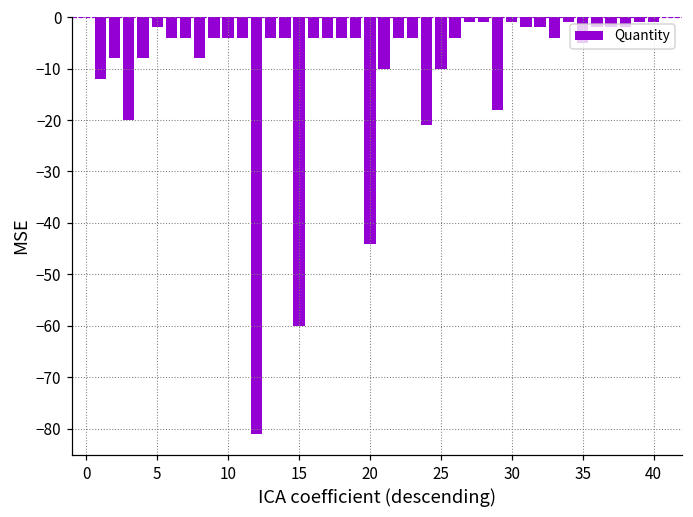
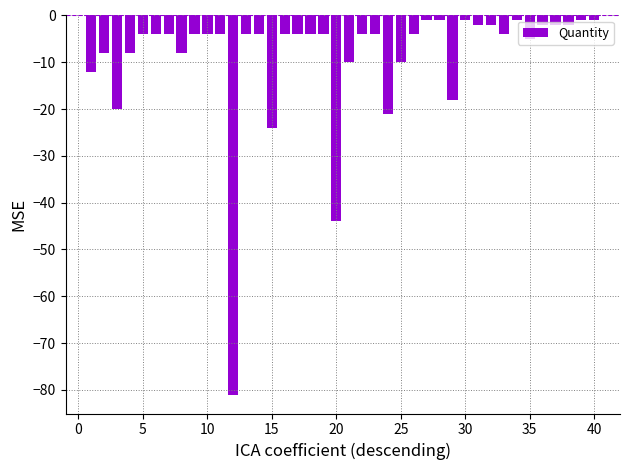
  {
-   "5": -2,
+   "5": -4,
    "10": -4,
-   "15": -60,
+   "15": -24,
    "20": -44,
    "25": -10,
    "30": -1,
    "40": -1
  }
